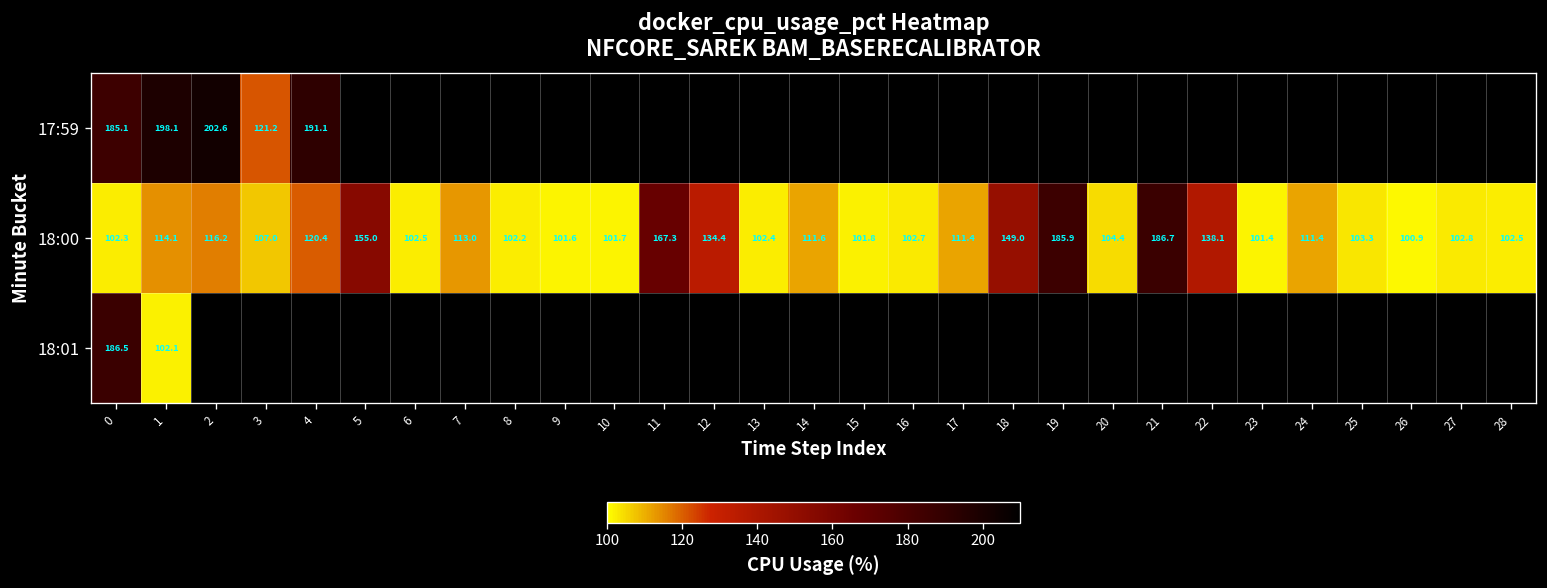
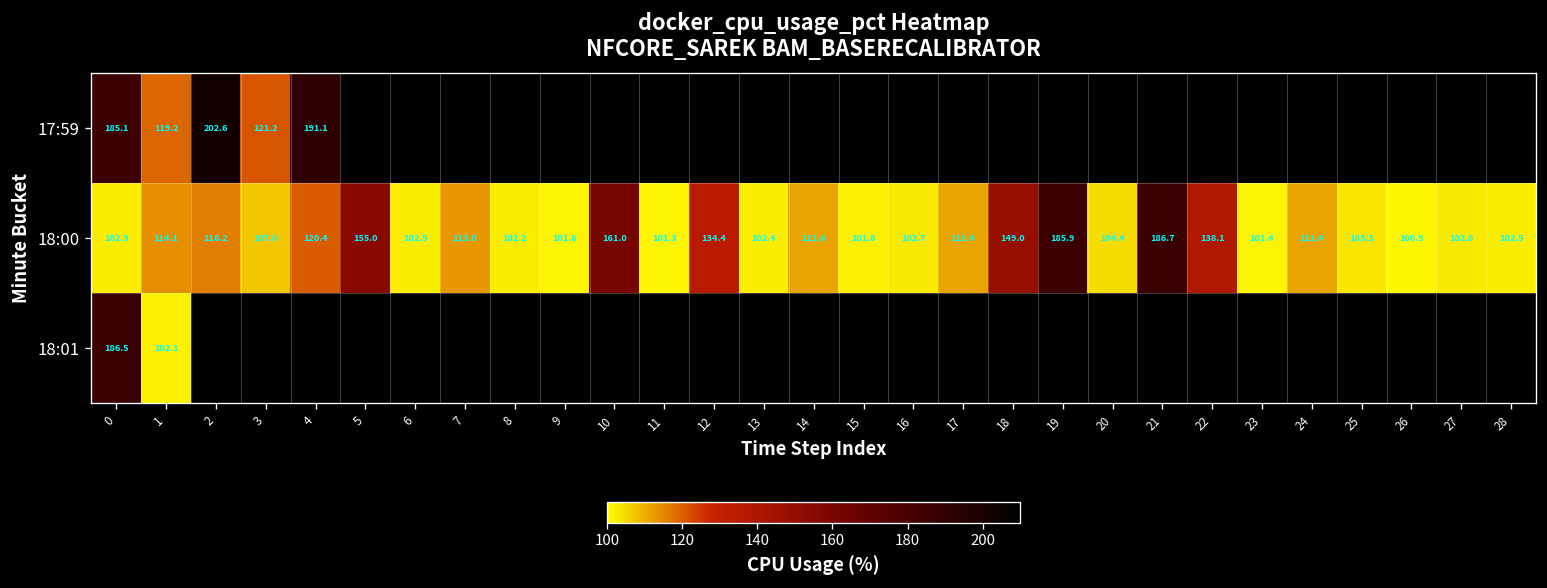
  {
    "17:59": {
      "0": 185.1,
-     "1": 198.1,
+     "1": 119.2,
      "2": 202.6,
      "3": 121.2,
      "4": 191.1
    },
    "18:00": {
      "0": 102.3,
      "1": 114.1,
      "2": 116.2,
      "3": 107.0,
      "4": 120.4,
      "5": 155.0,
      "6": 102.5,
      "7": 113.0,
      "8": 102.2,
      "9": 101.6,
-     "10": 101.7,
-     "11": 167.3,
+     "10": 161.0,
+     "11": 101.3,
      "12": 134.4,
      "13": 102.4,
      "14": 111.6,
      "15": 101.8,
      "16": 102.7,
      "17": 111.4,
      "18": 149.0,
      "19": 185.9,
      "20": 104.4,
      "21": 186.7,
      "22": 138.1,
      "23": 101.4,
      "24": 111.4,
      "25": 103.3,
      "26": 100.9,
      "27": 102.8,
      "28": 102.5
    },
    "18:01": {
      "0": 186.5,
      "1": 102.1
    }
  }
